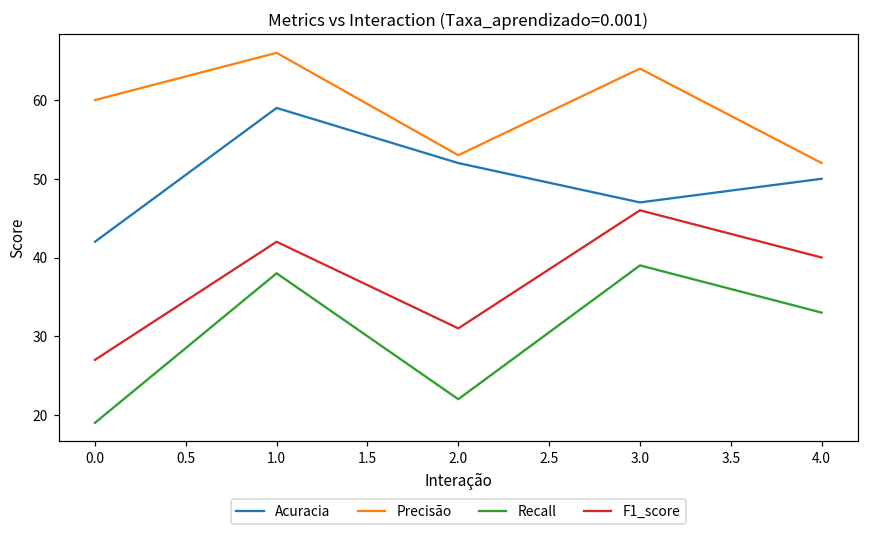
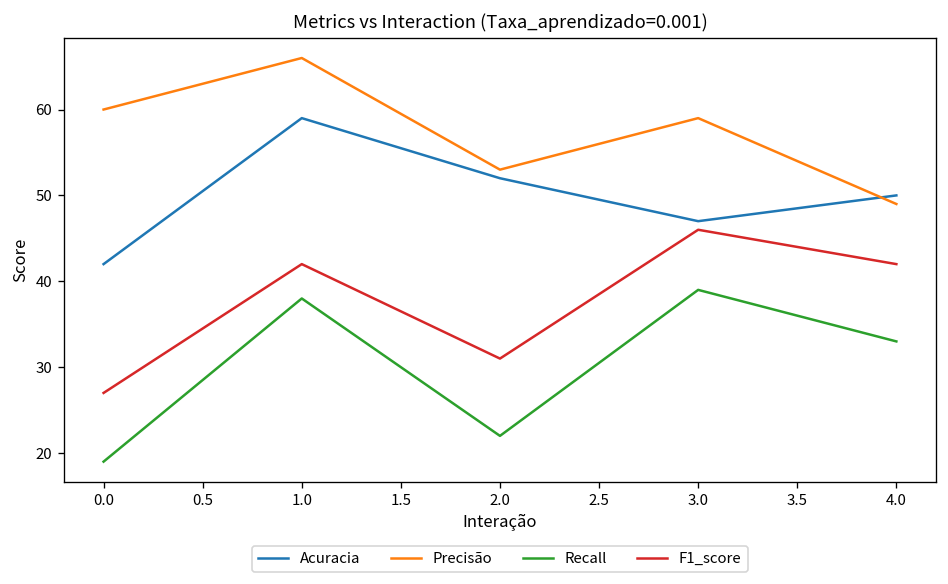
  {
    "Acuracia": {
      "0.0": 42,
      "1.0": 59,
      "2.0": 52,
      "3.0": 47,
      "4.0": 50
    },
    "Precisão": {
      "0.0": 60,
      "1.0": 66,
      "2.0": 53,
-     "3.0": 64,
-     "4.0": 52
+     "3.0": 59,
+     "4.0": 49
    },
    "Recall": {
      "0.0": 19,
      "1.0": 38,
      "2.0": 22,
      "3.0": 39,
      "4.0": 33
    },
    "F1_score": {
      "0.0": 27,
      "1.0": 42,
      "2.0": 31,
      "3.0": 46,
-     "4.0": 40
+     "4.0": 42
    }
  }
